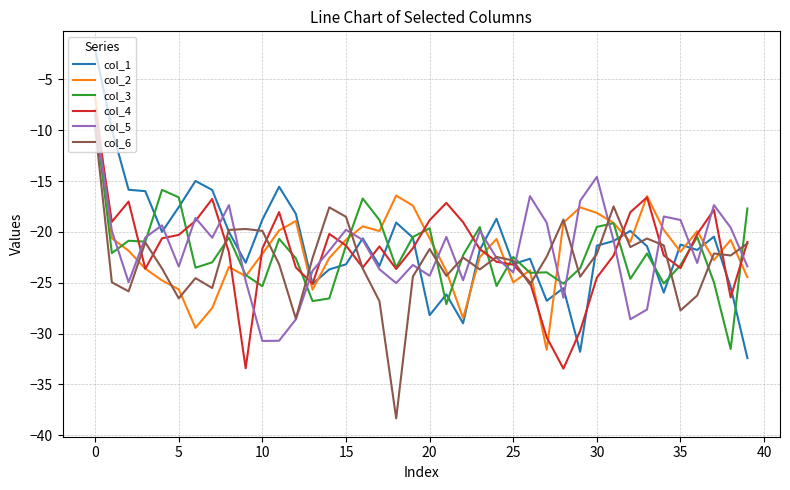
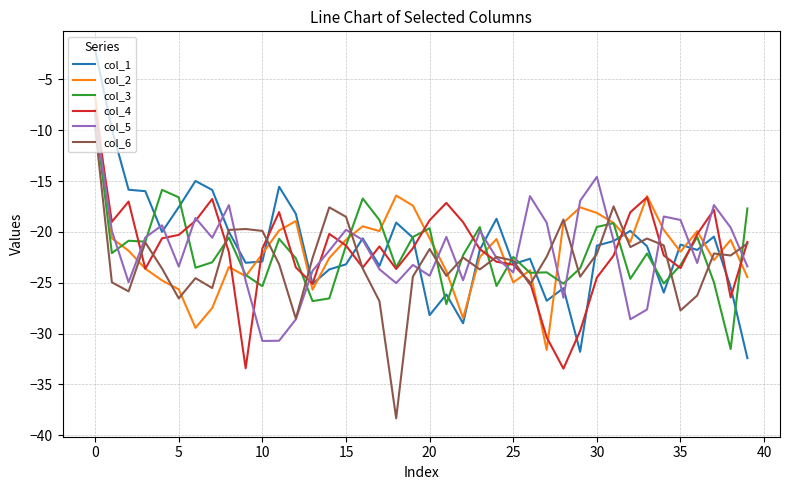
  {
    "col_1": {
      "5": -17.6,
-     "10": -18.8,
+     "10": -22.9,
      "15": -23.2,
      "20": -28.2,
      "30": -21.4,
      "35": -21.3
    },
    "col_2": {
      "5": -25.7,
      "10": -22.2,
      "15": -20.8,
      "20": -20.6,
      "25": -25.0,
      "30": -18.1,
      "35": -22.0
    },
    "col_3": {
      "5": -16.6,
      "10": -25.3,
      "20": -19.6,
      "25": -22.5,
      "30": -19.5,
      "35": -23.3
    },
    "col_4": {
      "5": -20.3,
      "10": -21.6,
      "20": -18.9,
      "30": -24.5,
      "35": -23.6
    },
    "col_5": {
      "5": -23.4,
      "10": -30.7,
      "15": -19.8,
      "20": -24.3,
      "25": -24.0,
      "30": -14.6,
      "35": -18.8
    },
    "col_6": {
      "5": -26.5,
      "10": -19.9,
      "15": -18.5,
      "20": -21.7,
      "25": -22.8,
      "30": -22.2,
      "35": -27.7
    }
  }
